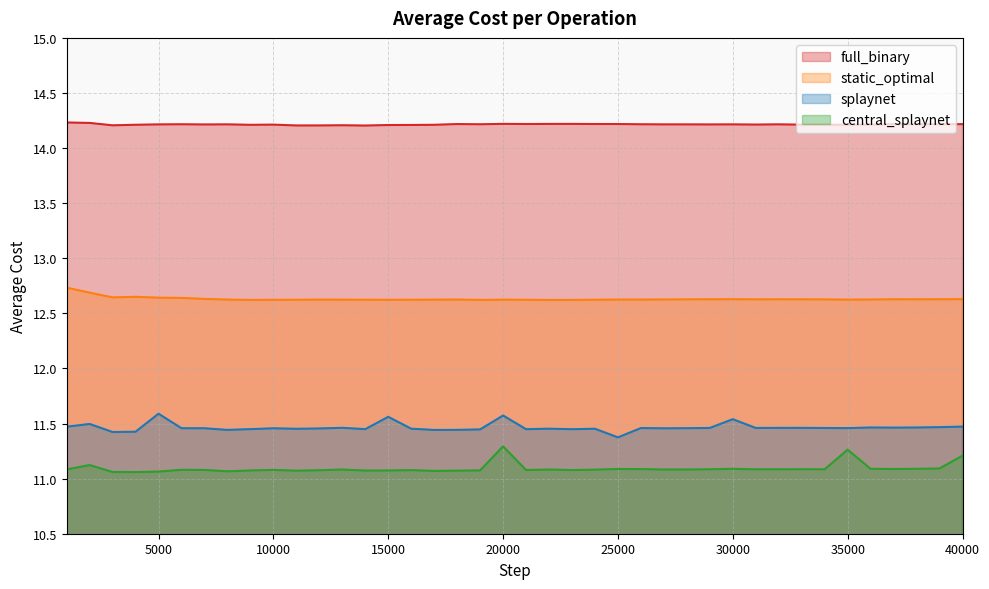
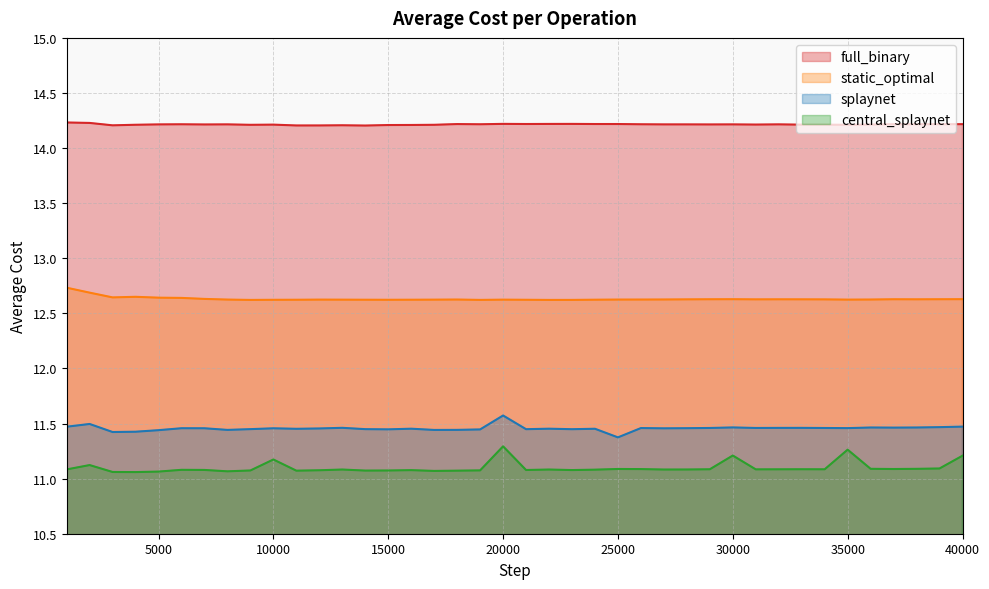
  {
    "splaynet": {
-     "5000": 11.59,
+     "5000": 11.44,
      "10000": 11.46,
-     "15000": 11.56,
+     "15000": 11.45,
      "20000": 11.57,
      "25000": 11.37,
-     "30000": 11.54,
+     "30000": 11.46,
      "35000": 11.46,
      "40000": 11.47
    },
    "central_splaynet": {
      "5000": 11.06,
-     "10000": 11.08,
+     "10000": 11.17,
      "15000": 11.07,
      "20000": 11.29,
      "25000": 11.09,
-     "30000": 11.09,
+     "30000": 11.21,
      "35000": 11.26,
      "40000": 11.21
    }
  }
